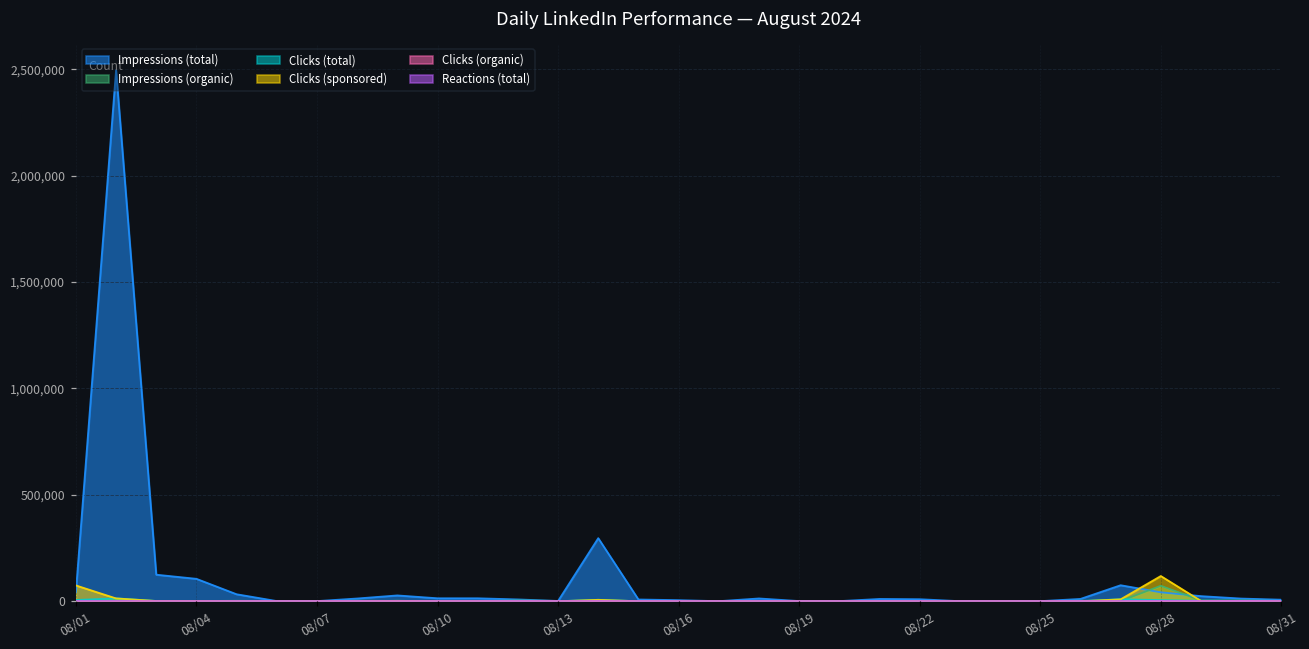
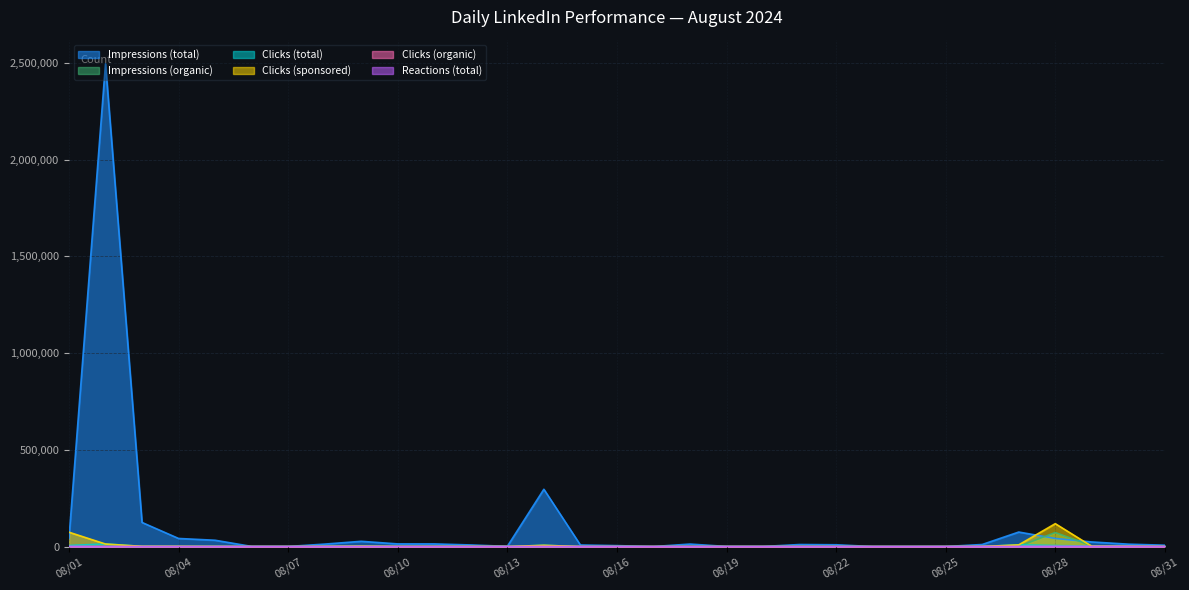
  {
    "Impressions (total)": {
      "08/01": "40,000",
-     "08/04": "110,000",
+     "08/04": "40,000",
      "08/10": "10,000",
      "08/28": "40,000"
    },
    "Impressions (organic)": {
      "08/28": "70,000"
    },
    "Clicks (sponsored)": {
      "08/01": "70,000",
      "08/28": "120,000"
    }
  }
